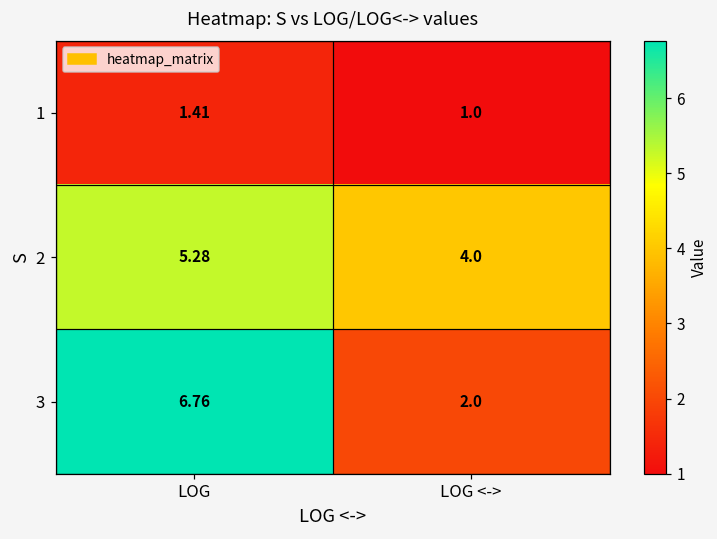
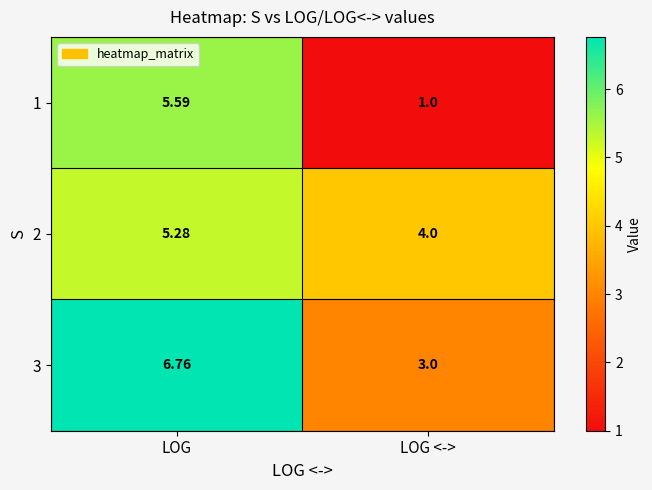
  {
    "1": {
-     "LOG": 1.41,
+     "LOG": 5.59,
      "LOG <->": 1.0
    },
    "2": {
      "LOG": 5.28,
      "LOG <->": 4.0
    },
    "3": {
      "LOG": 6.76,
-     "LOG <->": 2.0
+     "LOG <->": 3.0
    }
  }
